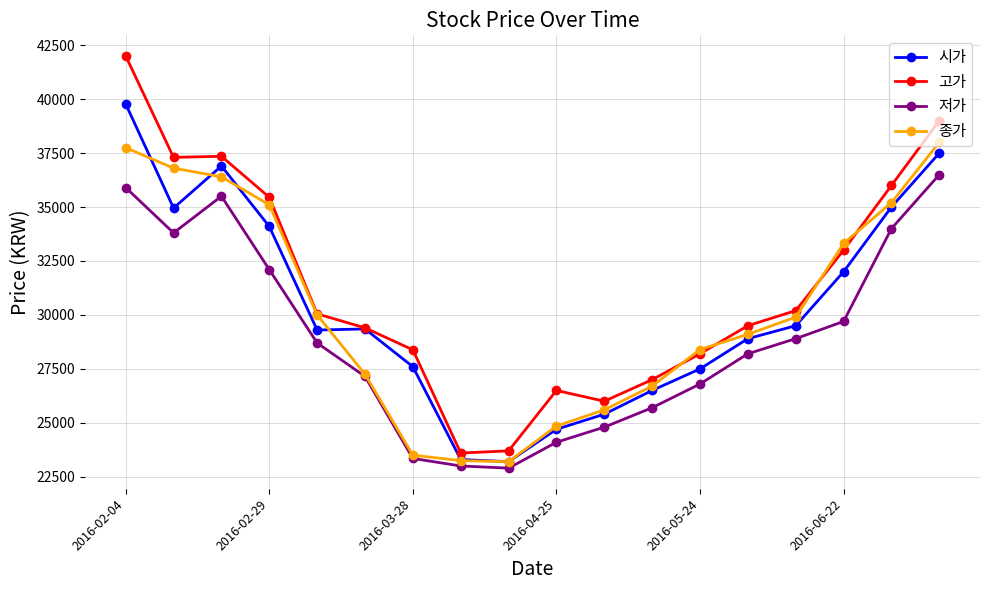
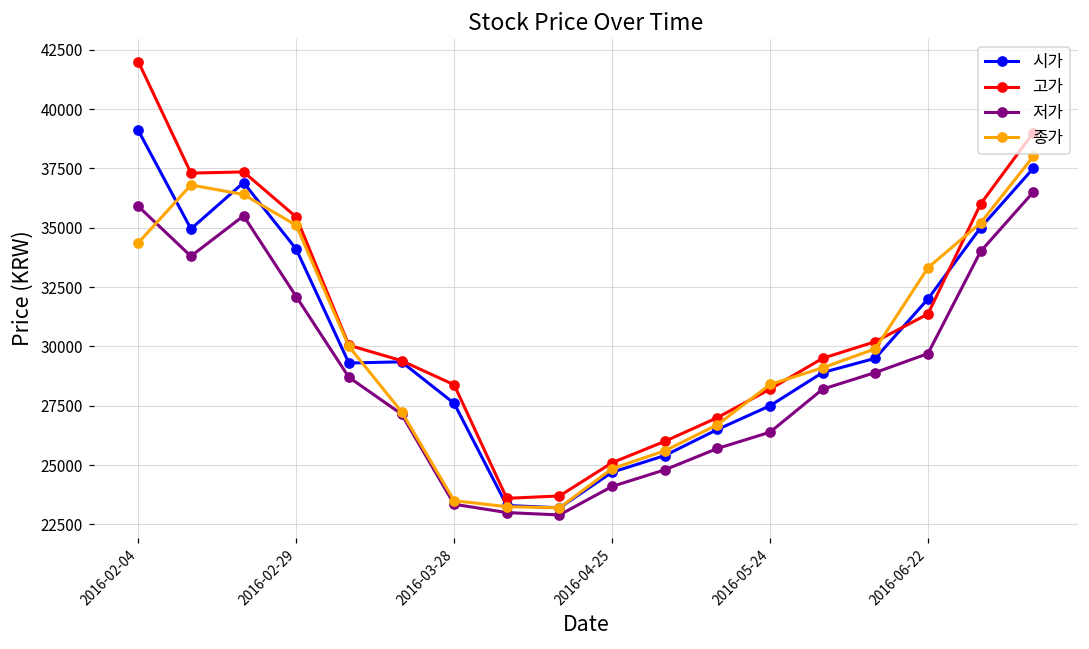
  {
    "시가": {
-     "2016-02-04": 39800,
+     "2016-02-04": 39100,
      "2016-02-29": 34100,
      "2016-03-28": 27600,
      "2016-04-25": 24700,
      "2016-05-24": 27500,
      "2016-06-22": 32000
    },
    "고가": {
      "2016-02-04": 42000,
      "2016-02-29": 35500,
      "2016-03-28": 28400,
-     "2016-04-25": 26500,
+     "2016-04-25": 25100,
      "2016-05-24": 28200,
-     "2016-06-22": 33000
+     "2016-06-22": 31400
    },
    "저가": {
      "2016-02-04": 35900,
      "2016-02-29": 32100,
      "2016-03-28": 23400,
      "2016-04-25": 24100,
-     "2016-05-24": 26800,
+     "2016-05-24": 26400,
      "2016-06-22": 29700
    },
    "종가": {
-     "2016-02-04": 37800,
+     "2016-02-04": 34400,
      "2016-02-29": 35100,
      "2016-03-28": 23500,
      "2016-04-25": 24900,
      "2016-05-24": 28400,
      "2016-06-22": 33300
    }
  }
